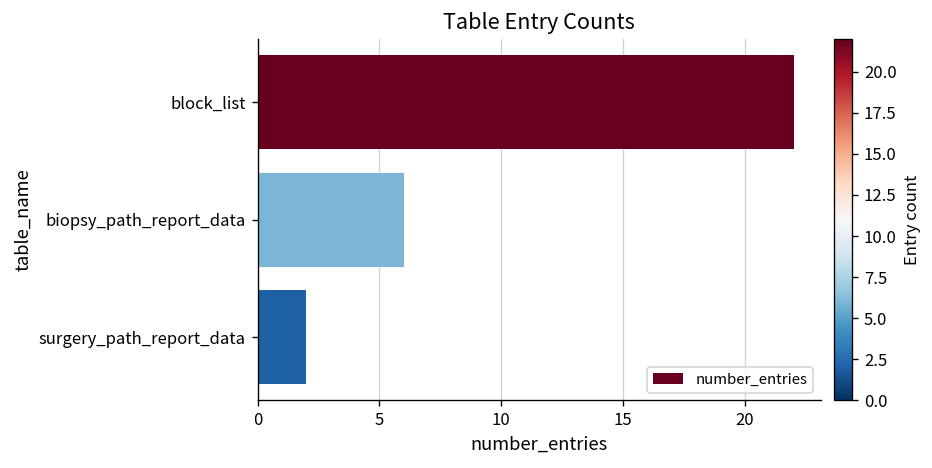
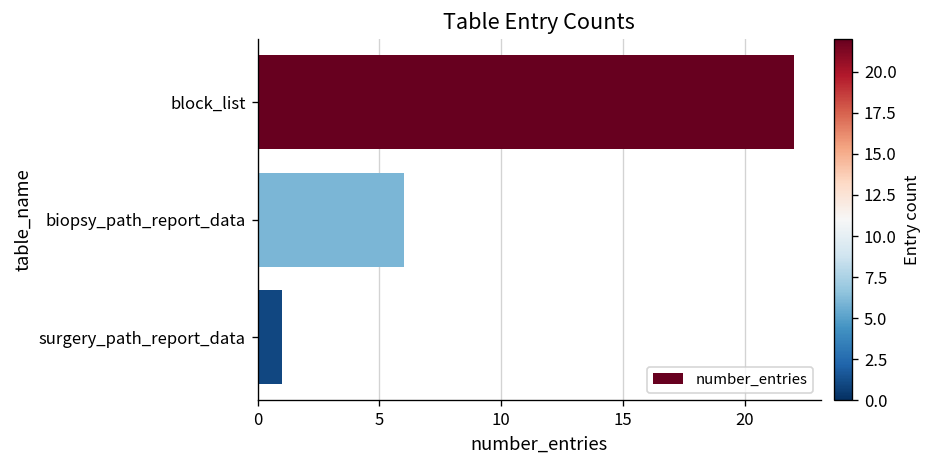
  {
    "block_list": 22,
    "biopsy_path_report_data": 6,
-   "surgery_path_report_data": 2
+   "surgery_path_report_data": 1
  }
